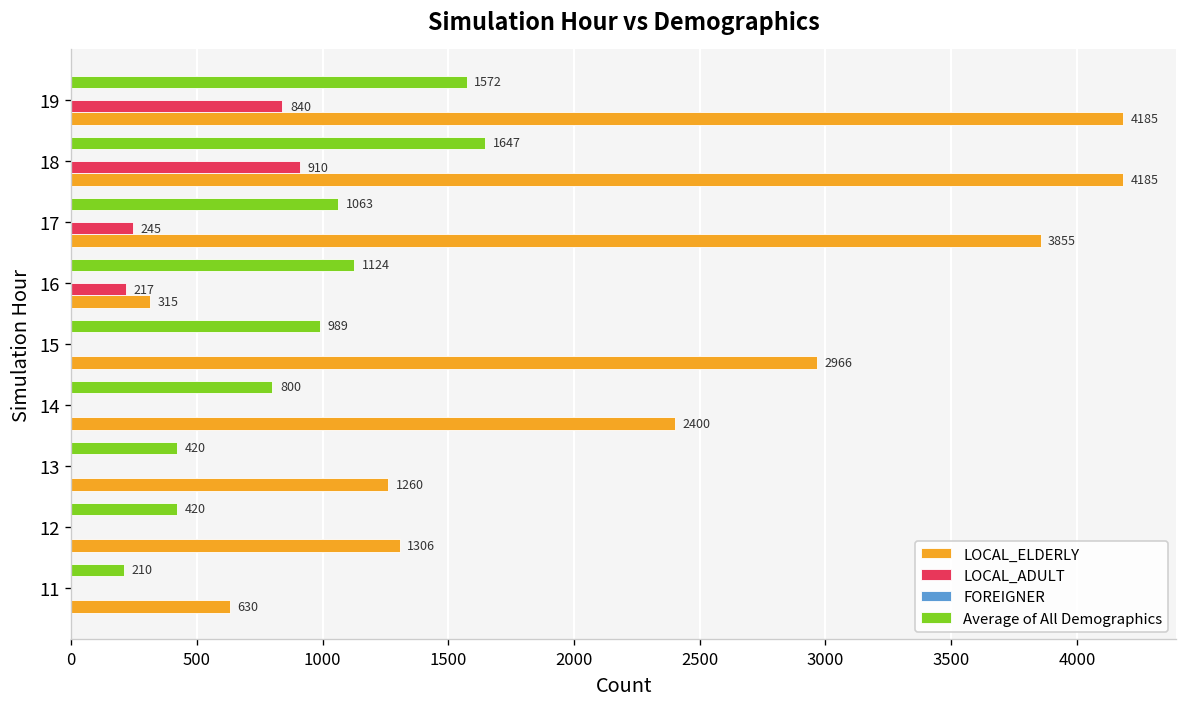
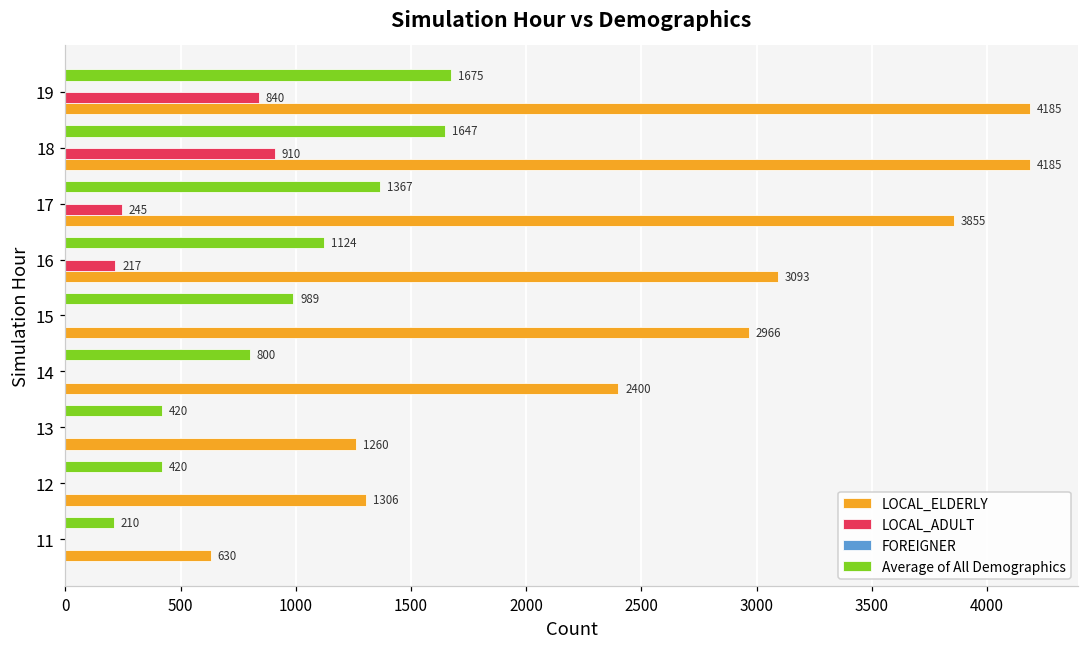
  {
    "LOCAL_ELDERLY": {
      "19": 4185,
      "18": 4185,
      "17": 3855,
-     "16": 315,
+     "16": 3093,
      "15": 2966,
      "14": 2400,
      "13": 1260,
      "12": 1306,
      "11": 630
    },
    "LOCAL_ADULT": {
      "19": 840,
      "18": 910,
      "17": 245,
      "16": 217
    },
    "FOREIGNER": {
      "19": 0,
      "18": 0,
      "17": 0,
      "16": 0,
      "15": 0,
      "14": 0,
      "13": 0,
      "12": 0,
      "11": 0
    },
    "Average of All Demographics": {
-     "19": 1572,
+     "19": 1675,
      "18": 1647,
-     "17": 1063,
+     "17": 1367,
      "16": 1124,
      "15": 989,
      "14": 800,
      "13": 420,
      "12": 420,
      "11": 210
    }
  }
